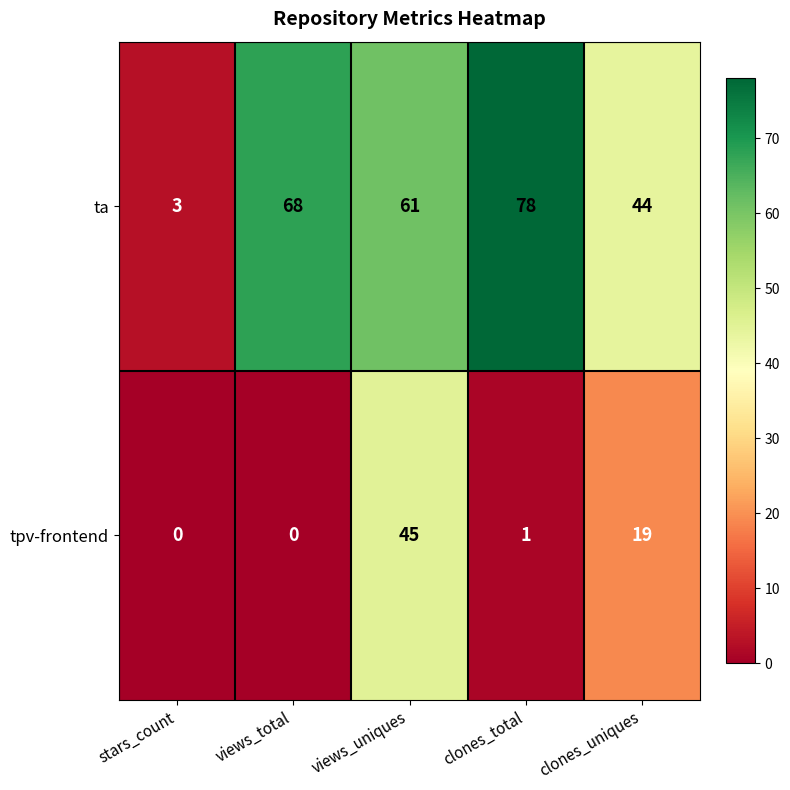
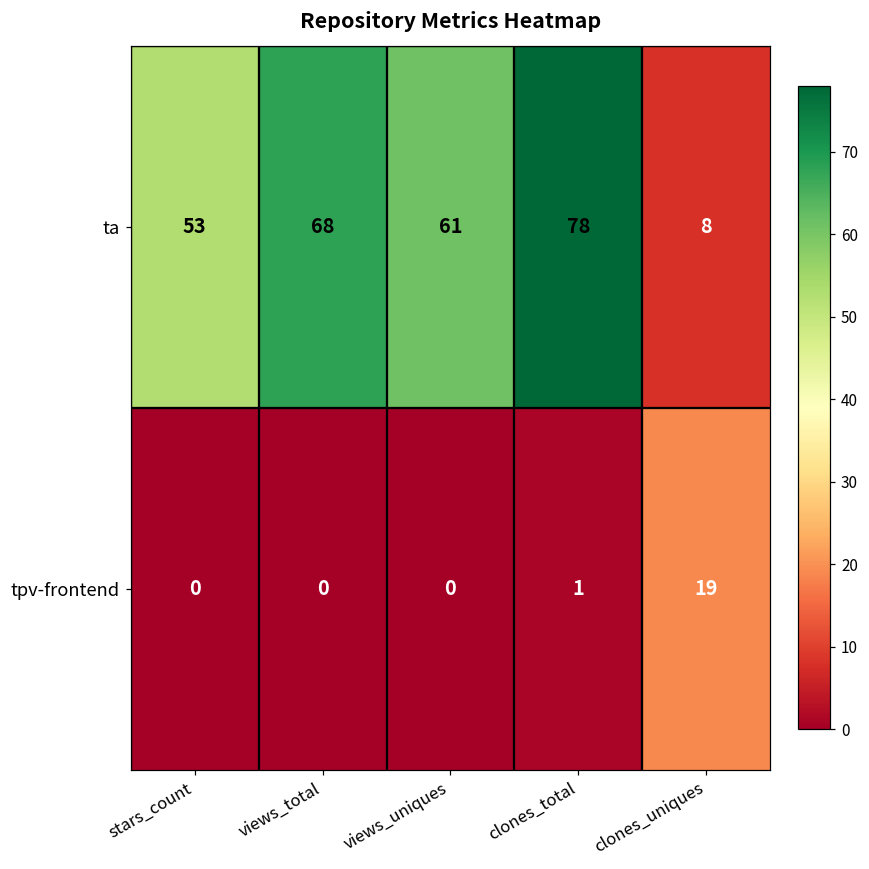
  {
    "ta": {
-     "stars_count": 3,
+     "stars_count": 53,
      "views_total": 68,
      "views_uniques": 61,
      "clones_total": 78,
-     "clones_uniques": 44
+     "clones_uniques": 8
    },
    "tpv-frontend": {
      "stars_count": 0,
      "views_total": 0,
-     "views_uniques": 45,
+     "views_uniques": 0,
      "clones_total": 1,
      "clones_uniques": 19
    }
  }
